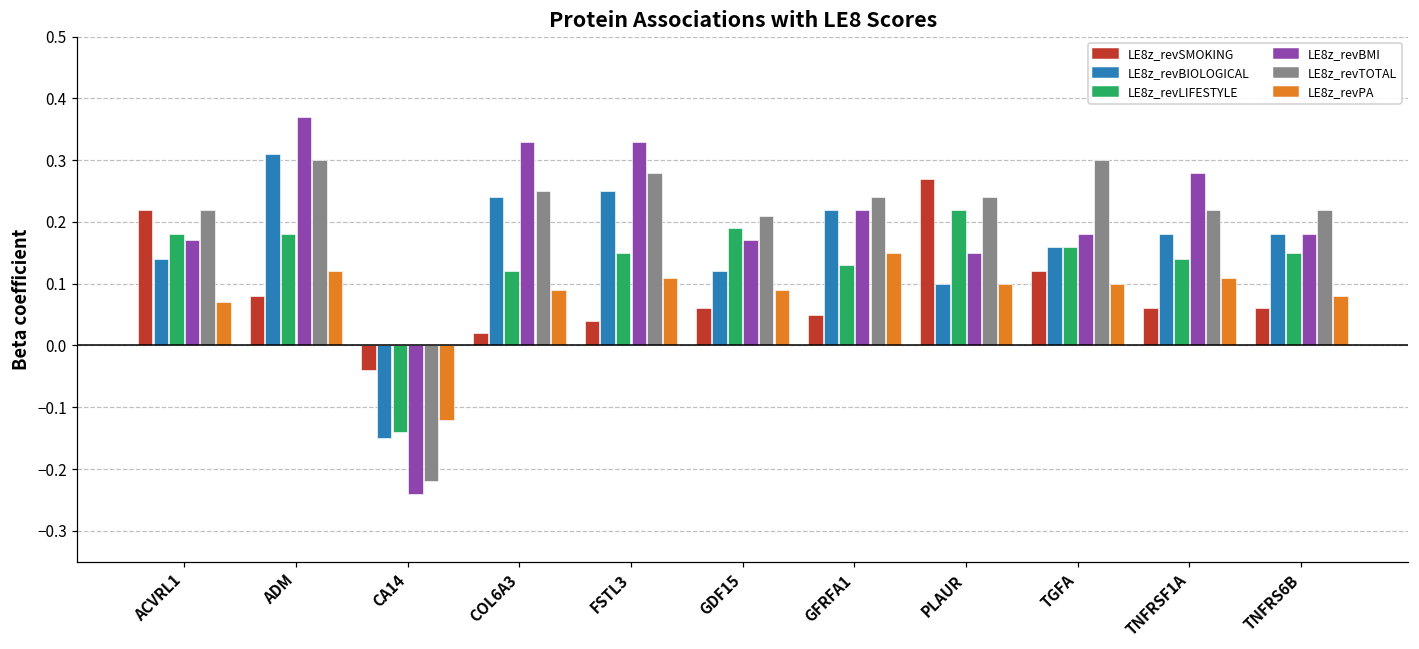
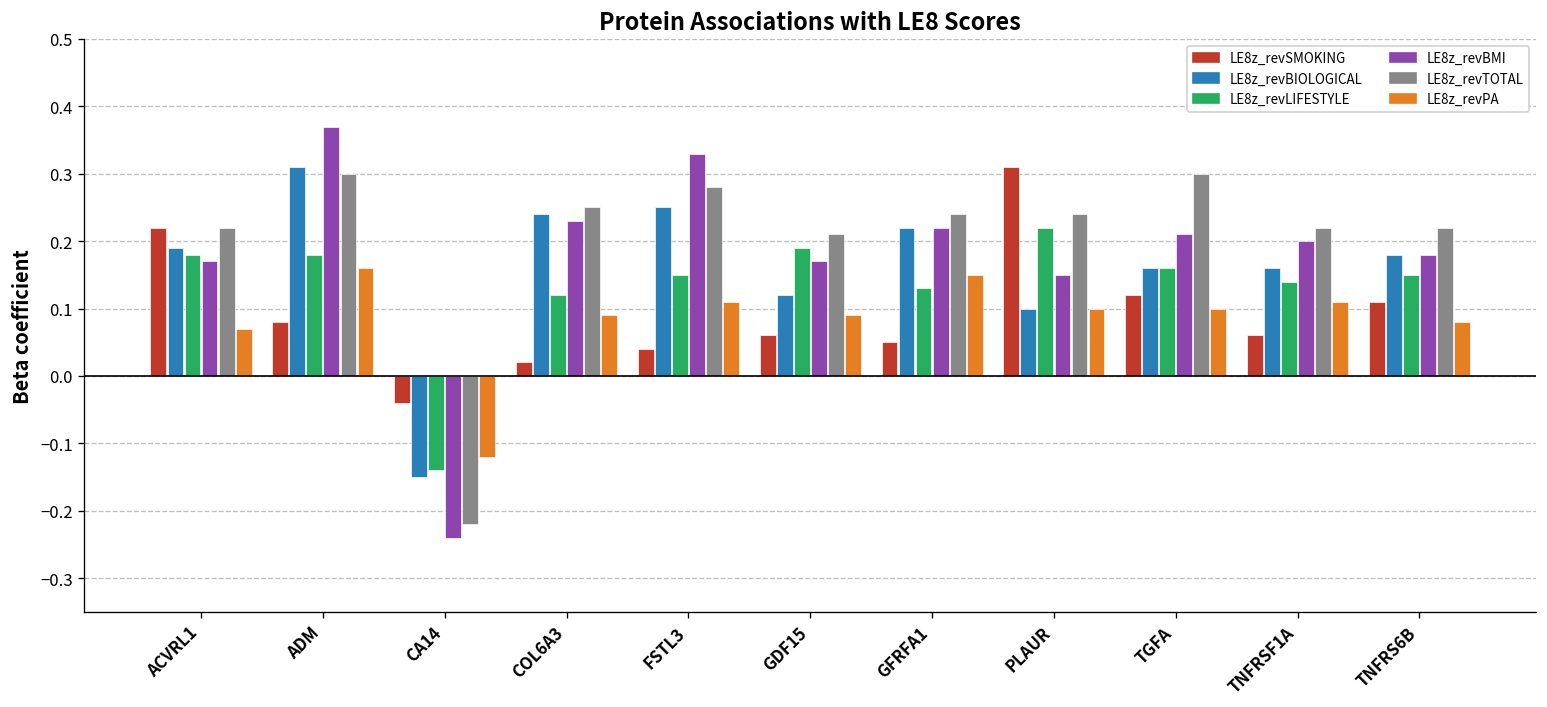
  {
    "LE8z_revSMOKING": {
      "ACVRL1": 0.22,
      "ADM": 0.08,
      "CA14": -0.04,
      "COL6A3": 0.02,
      "FSTL3": 0.04,
      "GDF15": 0.06,
      "GFRFA1": 0.05,
-     "PLAUR": 0.27,
+     "PLAUR": 0.31,
      "TGFA": 0.12,
      "TNFRSF1A": 0.06,
-     "TNFRS6B": 0.06
+     "TNFRS6B": 0.11
    },
    "LE8z_revBIOLOGICAL": {
-     "ACVRL1": 0.14,
+     "ACVRL1": 0.19,
      "ADM": 0.31,
      "CA14": -0.15,
      "COL6A3": 0.24,
      "FSTL3": 0.25,
      "GDF15": 0.12,
      "GFRFA1": 0.22,
      "PLAUR": 0.10,
      "TGFA": 0.16,
-     "TNFRSF1A": 0.18,
+     "TNFRSF1A": 0.16,
      "TNFRS6B": 0.18
    },
    "LE8z_revLIFESTYLE": {
      "ACVRL1": 0.18,
      "ADM": 0.18,
      "CA14": -0.14,
      "COL6A3": 0.12,
      "FSTL3": 0.15,
      "GDF15": 0.19,
      "GFRFA1": 0.13,
      "PLAUR": 0.22,
      "TGFA": 0.16,
      "TNFRSF1A": 0.14,
      "TNFRS6B": 0.15
    },
    "LE8z_revBMI": {
      "ACVRL1": 0.17,
      "ADM": 0.37,
      "CA14": -0.24,
-     "COL6A3": 0.33,
+     "COL6A3": 0.23,
      "FSTL3": 0.33,
      "GDF15": 0.17,
      "GFRFA1": 0.22,
      "PLAUR": 0.15,
-     "TGFA": 0.18,
-     "TNFRSF1A": 0.28,
+     "TGFA": 0.21,
+     "TNFRSF1A": 0.20,
      "TNFRS6B": 0.18
    },
    "LE8z_revTOTAL": {
      "ACVRL1": 0.22,
      "ADM": 0.30,
      "CA14": -0.22,
      "COL6A3": 0.25,
      "FSTL3": 0.28,
      "GDF15": 0.21,
      "GFRFA1": 0.24,
      "PLAUR": 0.24,
      "TGFA": 0.30,
      "TNFRSF1A": 0.22,
      "TNFRS6B": 0.22
    },
    "LE8z_revPA": {
      "ACVRL1": 0.07,
-     "ADM": 0.12,
+     "ADM": 0.16,
      "CA14": -0.12,
      "COL6A3": 0.09,
      "FSTL3": 0.11,
      "GDF15": 0.09,
      "GFRFA1": 0.15,
      "PLAUR": 0.10,
      "TGFA": 0.10,
      "TNFRSF1A": 0.11,
      "TNFRS6B": 0.08
    }
  }
